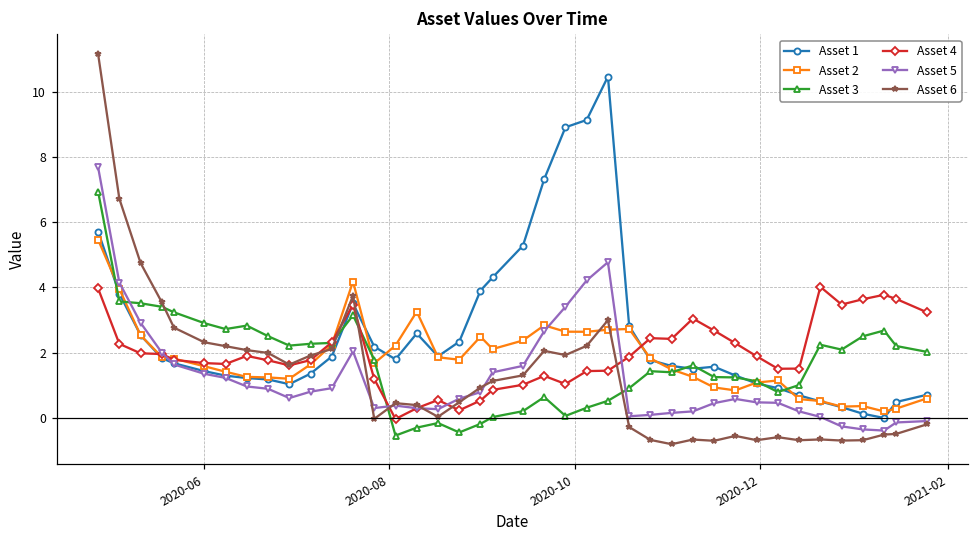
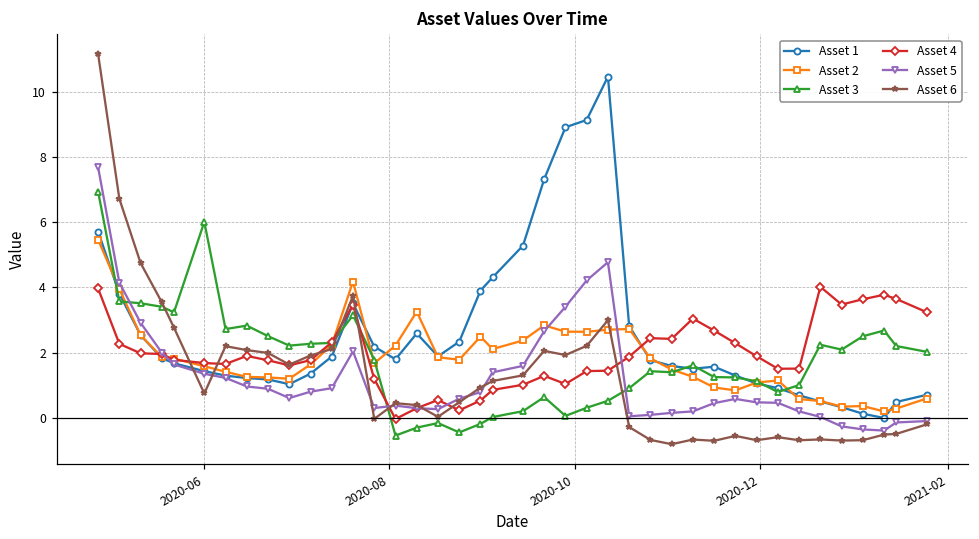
  {
    "Asset 2": {
      "2020-06": 1.6
    },
    "Asset 3": {
-     "2020-06": 2.9
+     "2020-06": 6.0
    },
    "Asset 4": {
      "2020-06": 1.7
    },
    "Asset 6": {
-     "2020-06": 2.3
+     "2020-06": 0.7
    }
  }
